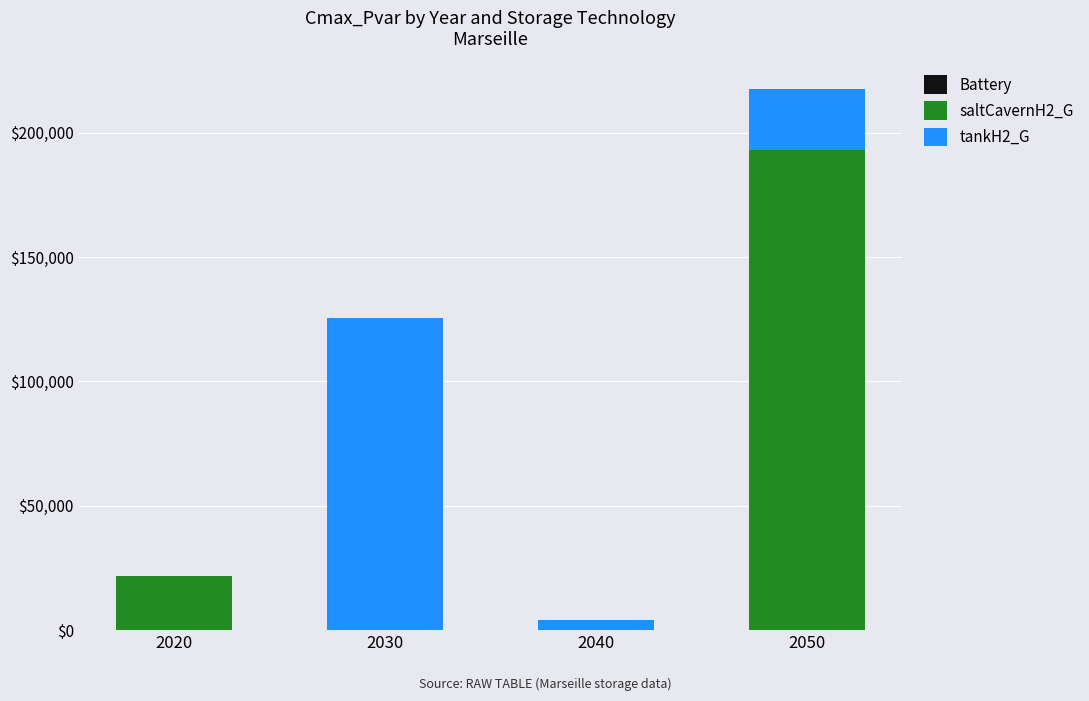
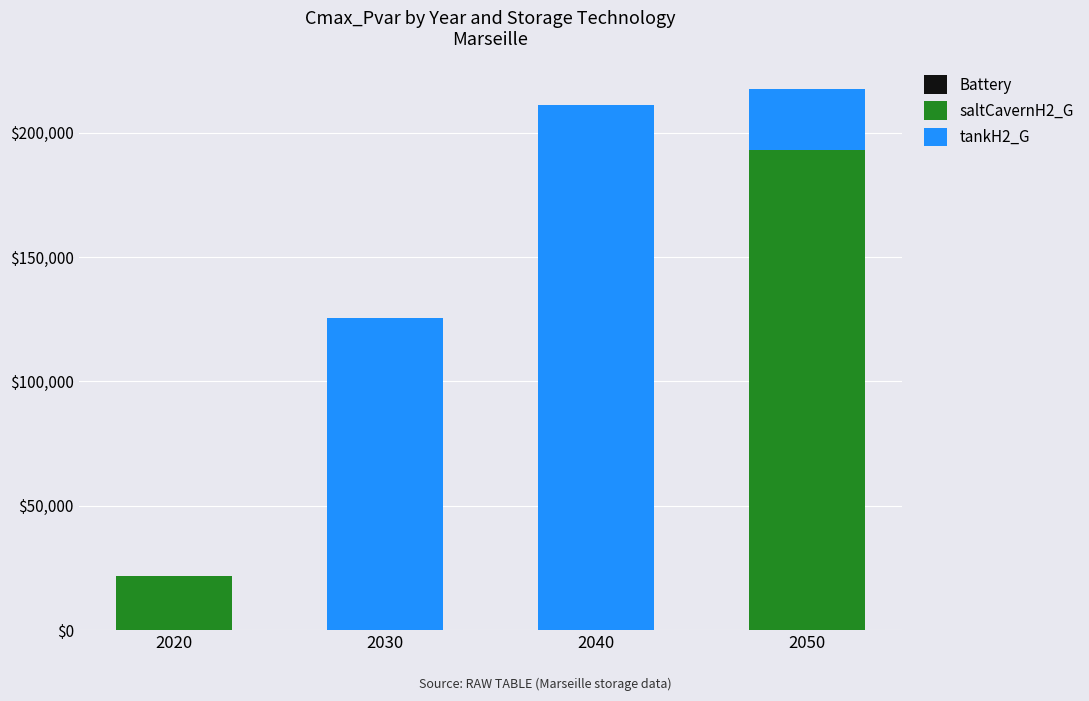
  {
    "Battery": {
      "2020": "$0",
      "2030": "$0",
      "2040": "$0",
      "2050": "$0"
    },
    "saltCavernH2_G": {
      "2020": "$22,000",
      "2030": "$0",
      "2040": "$0",
      "2050": "$193,000"
    },
    "tankH2_G": {
      "2020": "$0",
      "2030": "$126,000",
-     "2040": "$4,000",
+     "2040": "$211,000",
      "2050": "$25,000"
    }
  }
